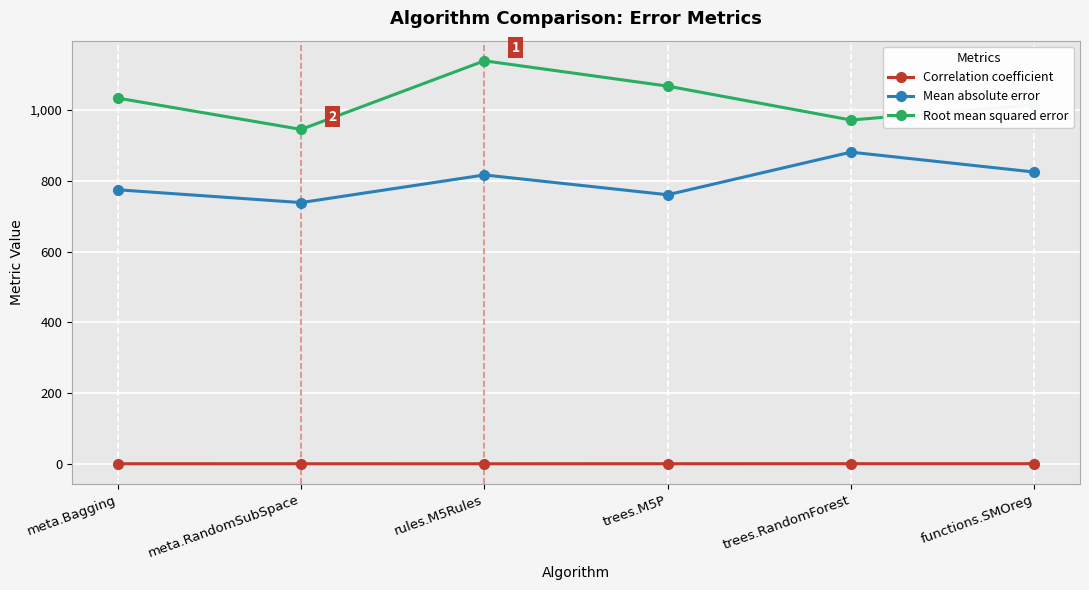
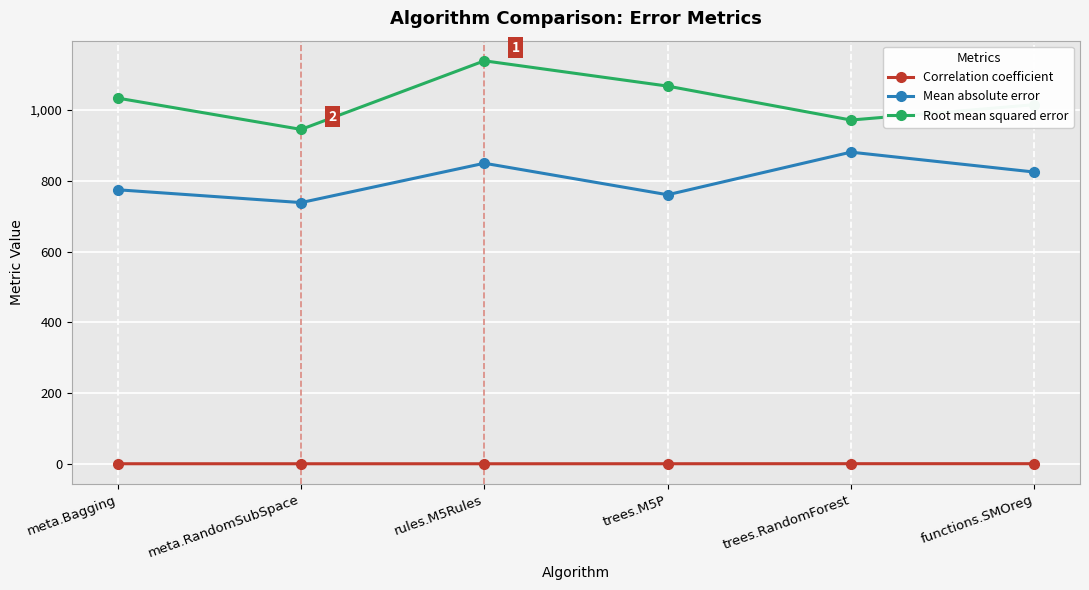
  {
    "Correlation coefficient": {
      "meta.Bagging": "0",
      "meta.RandomSubSpace": "0",
      "rules.M5Rules": "0",
      "trees.M5P": "0",
      "trees.RandomForest": "0",
      "functions.SMOreg": "0"
    },
    "Mean absolute error": {
      "meta.Bagging": "770",
      "meta.RandomSubSpace": "740",
-     "rules.M5Rules": "820",
+     "rules.M5Rules": "850",
      "trees.M5P": "760",
      "trees.RandomForest": "880",
      "functions.SMOreg": "830"
    },
    "Root mean squared error": {
      "meta.Bagging": "1,030",
      "meta.RandomSubSpace": "950",
      "rules.M5Rules": "1,140",
      "trees.M5P": "1,070",
      "trees.RandomForest": "970"
    }
  }
